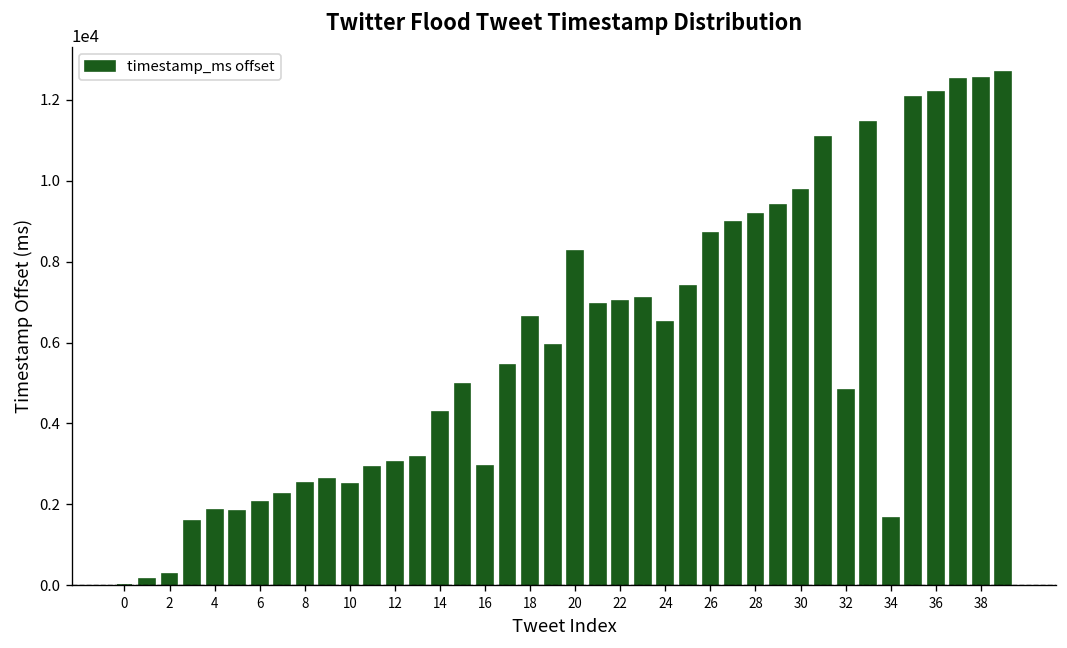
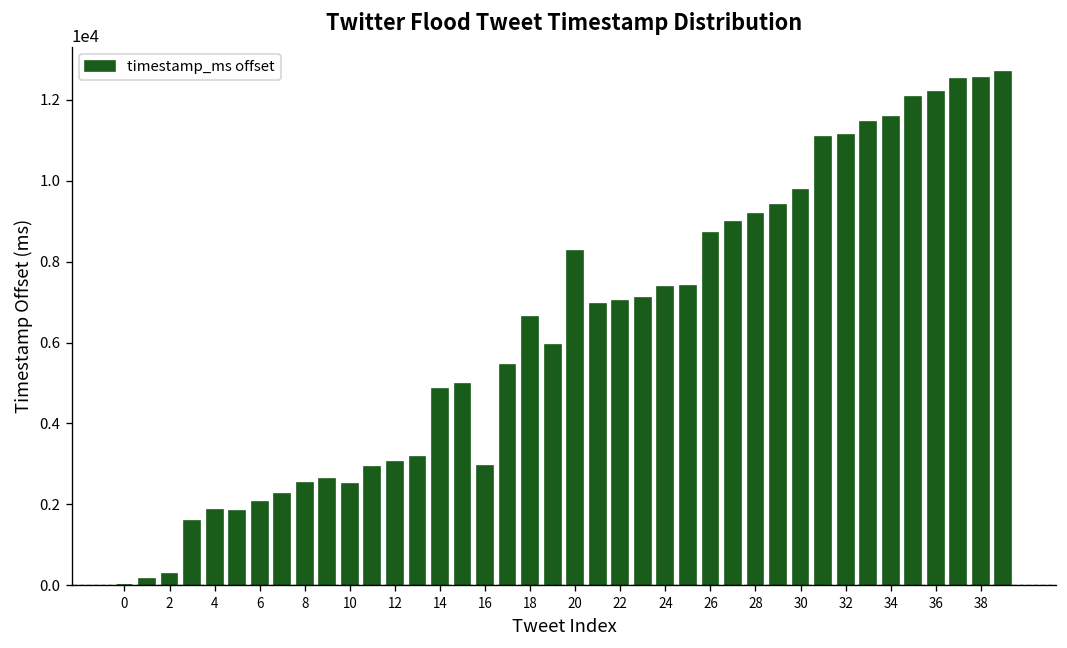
  {
    "0": 0,
    "2": 300,
    "4": 1800,
    "6": 2100,
    "8": 2500,
    "10": 2500,
    "12": 3100,
-   "14": 4300,
+   "14": 4900,
    "16": 2900,
    "18": 6600,
    "20": 8300,
    "22": 7000,
-   "24": 6500,
+   "24": 7400,
    "26": 8700,
    "28": 9200,
    "30": 9800,
-   "32": 4800,
-   "34": 1700,
+   "32": 11100,
+   "34": 11600,
    "36": 12200,
    "38": 12500
  }
